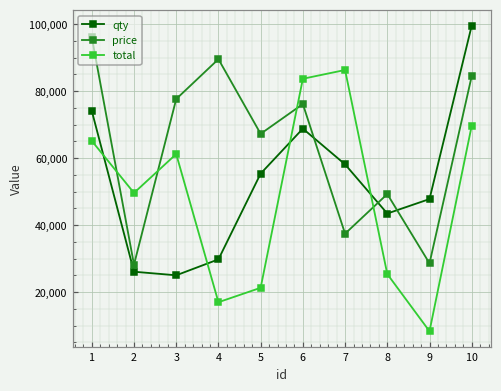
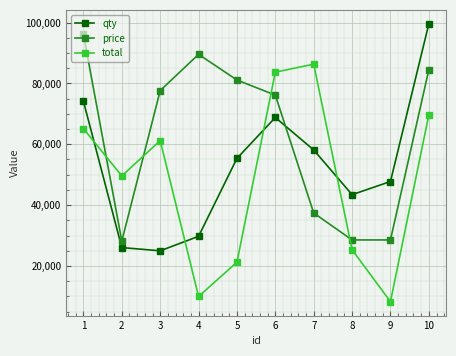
  {
    "qty": {
      "1": "74,000",
      "2": "26,000",
      "3": "25,000",
      "4": "30,000",
      "5": "55,000",
      "6": "69,000",
      "7": "58,000",
      "8": "43,000",
      "9": "48,000",
      "10": "100,000"
    },
    "price": {
      "2": "28,000",
      "3": "78,000",
      "4": "90,000",
-     "5": "67,000",
+     "5": "81,000",
      "6": "76,000",
      "7": "37,000",
-     "8": "49,000",
+     "8": "29,000",
      "9": "29,000",
      "10": "85,000"
    },
    "total": {
      "1": "65,000",
      "2": "50,000",
      "3": "61,000",
-     "4": "17,000",
+     "4": "10,000",
      "5": "21,000",
      "6": "84,000",
      "7": "86,000",
      "8": "25,000",
      "9": "8,000",
      "10": "70,000"
    }
  }
